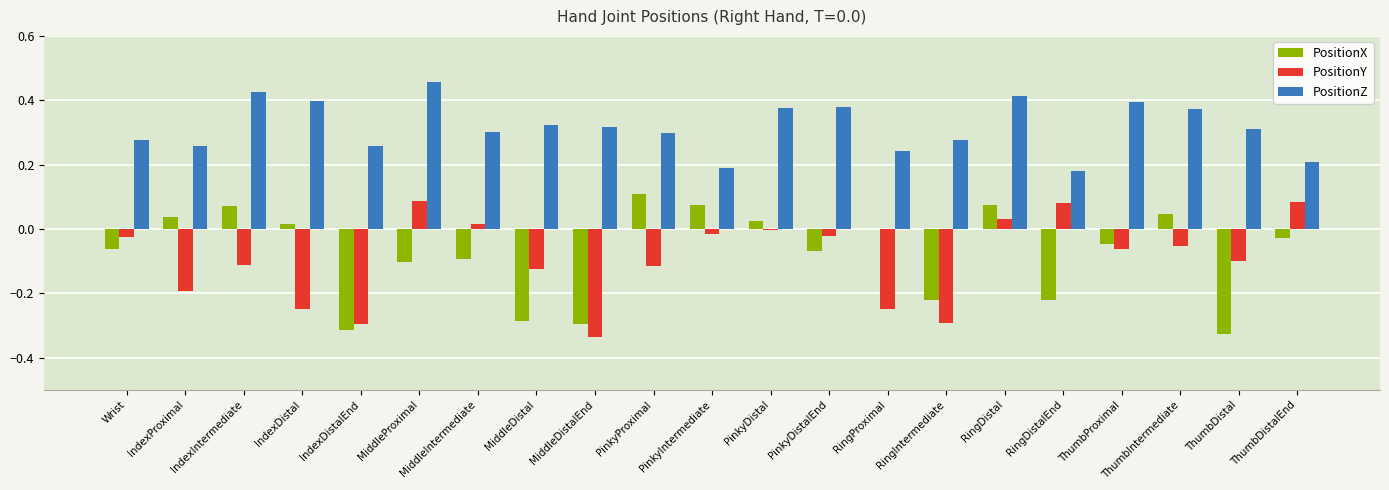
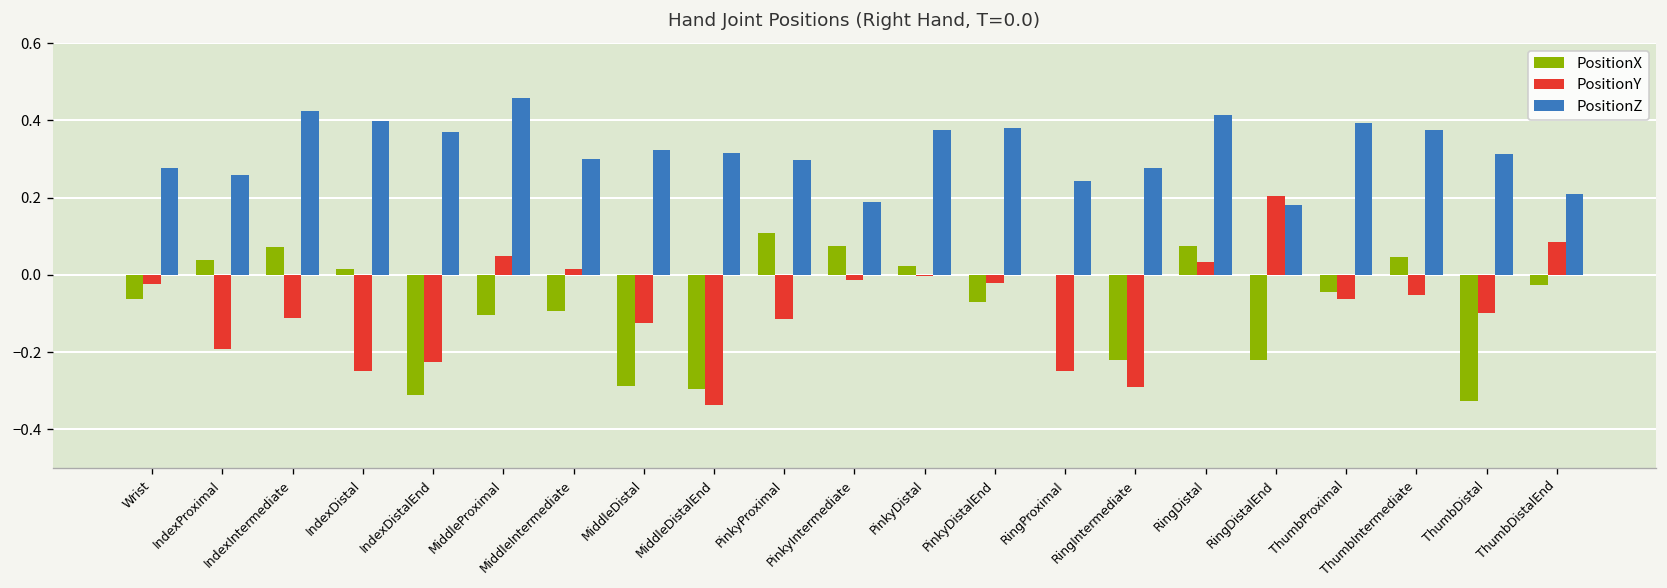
  {
    "PositionX": {
      "Wrist": -0.06,
      "IndexProximal": 0.04,
      "IndexIntermediate": 0.07,
      "IndexDistal": 0.02,
      "IndexDistalEnd": -0.31,
      "MiddleProximal": -0.10,
      "MiddleIntermediate": -0.09,
      "MiddleDistal": -0.29,
      "MiddleDistalEnd": -0.30,
      "PinkyProximal": 0.11,
      "PinkyIntermediate": 0.07,
      "PinkyDistal": 0.02,
      "PinkyDistalEnd": -0.07,
      "RingIntermediate": -0.22,
      "RingDistal": 0.07,
      "RingDistalEnd": -0.22,
      "ThumbProximal": -0.05,
      "ThumbIntermediate": 0.05,
      "ThumbDistal": -0.33,
      "ThumbDistalEnd": -0.03
    },
    "PositionY": {
      "Wrist": -0.02,
      "IndexProximal": -0.19,
      "IndexIntermediate": -0.11,
      "IndexDistal": -0.25,
-     "IndexDistalEnd": -0.29,
-     "MiddleProximal": 0.09,
+     "IndexDistalEnd": -0.22,
+     "MiddleProximal": 0.05,
      "MiddleIntermediate": 0.02,
      "MiddleDistal": -0.13,
      "MiddleDistalEnd": -0.34,
      "PinkyProximal": -0.12,
      "PinkyIntermediate": -0.01,
      "PinkyDistalEnd": -0.02,
      "RingProximal": -0.25,
      "RingIntermediate": -0.29,
      "RingDistal": 0.03,
-     "RingDistalEnd": 0.08,
+     "RingDistalEnd": 0.21,
      "ThumbProximal": -0.06,
      "ThumbIntermediate": -0.05,
      "ThumbDistal": -0.10,
      "ThumbDistalEnd": 0.09
    },
    "PositionZ": {
      "Wrist": 0.28,
      "IndexProximal": 0.26,
      "IndexIntermediate": 0.43,
      "IndexDistal": 0.40,
-     "IndexDistalEnd": 0.26,
+     "IndexDistalEnd": 0.37,
      "MiddleProximal": 0.46,
      "MiddleIntermediate": 0.30,
      "MiddleDistal": 0.32,
      "MiddleDistalEnd": 0.32,
      "PinkyProximal": 0.30,
      "PinkyIntermediate": 0.19,
      "PinkyDistal": 0.38,
      "PinkyDistalEnd": 0.38,
      "RingProximal": 0.24,
      "RingIntermediate": 0.28,
      "RingDistal": 0.41,
      "RingDistalEnd": 0.18,
      "ThumbProximal": 0.39,
      "ThumbIntermediate": 0.37,
      "ThumbDistal": 0.31,
      "ThumbDistalEnd": 0.21
    }
  }
